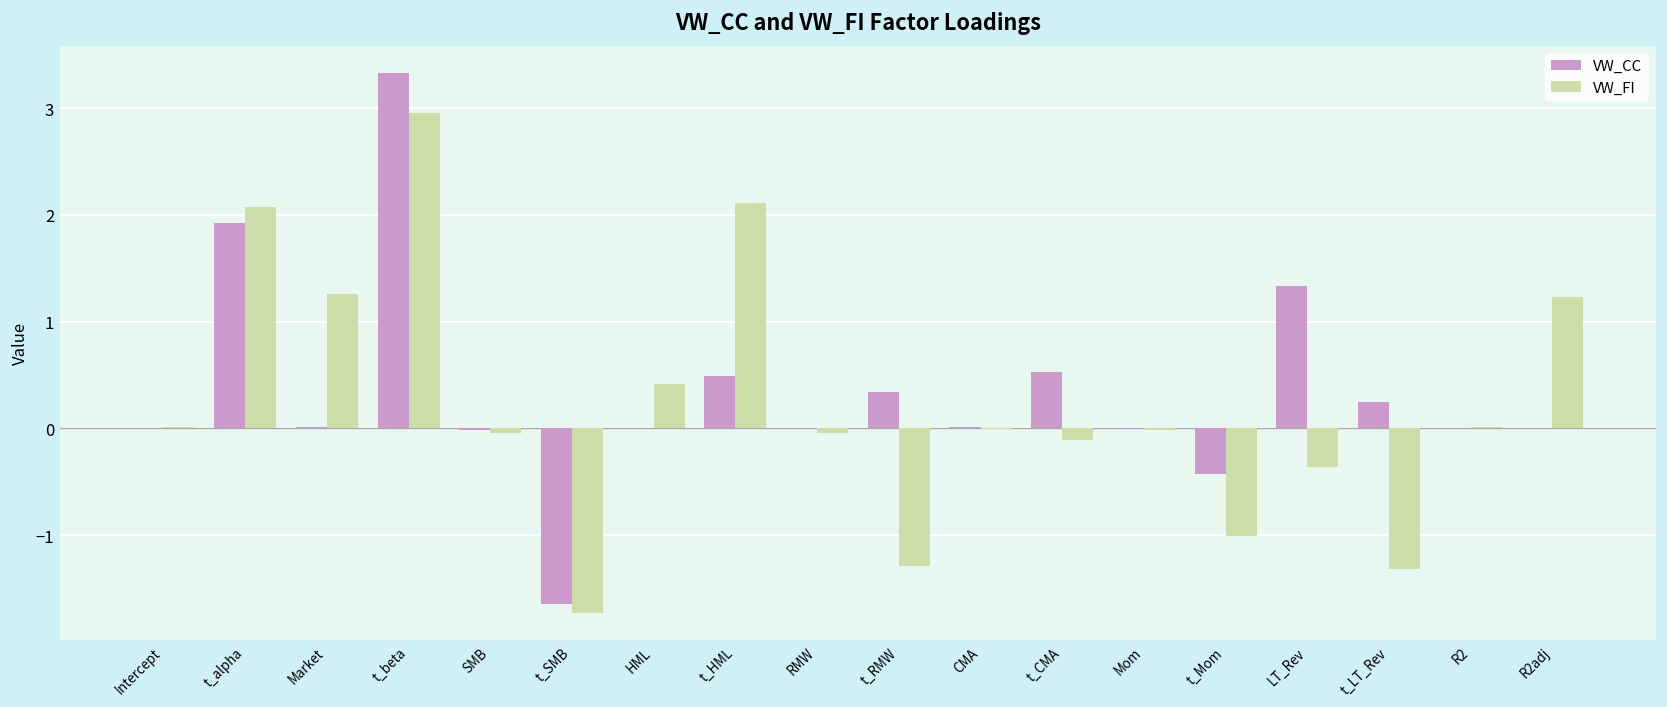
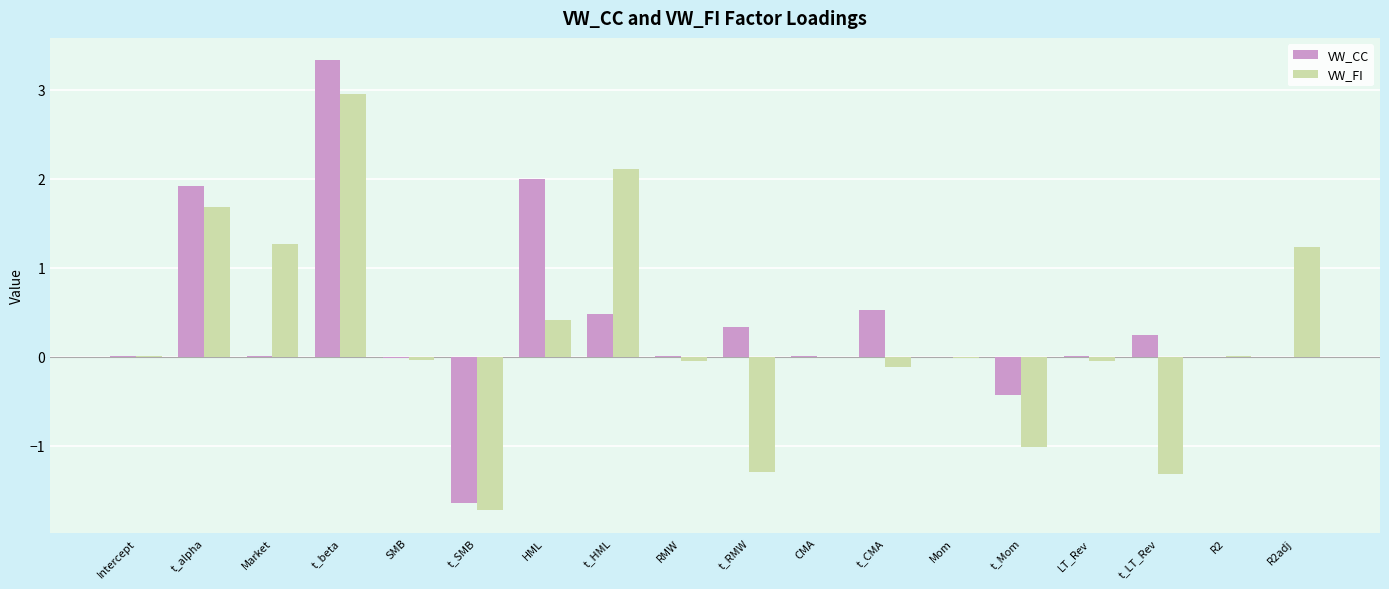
  {
    "VW_CC": {
      "t_alpha": 1.9,
      "t_beta": 3.3,
      "t_SMB": -1.6,
-     "HML": 0.0,
+     "HML": 2.0,
      "t_HML": 0.5,
      "t_RMW": 0.3,
      "t_CMA": 0.5,
      "t_Mom": -0.4,
-     "LT_Rev": 1.3,
+     "LT_Rev": 0.0,
      "t_LT_Rev": 0.3
    },
    "VW_FI": {
-     "t_alpha": 2.1,
+     "t_alpha": 1.7,
      "Market": 1.3,
      "t_beta": 3.0,
      "SMB": 0.0,
      "t_SMB": -1.7,
      "HML": 0.4,
      "t_HML": 2.1,
      "RMW": 0.0,
      "t_RMW": -1.3,
      "t_CMA": -0.1,
      "t_Mom": -1.0,
-     "LT_Rev": -0.4,
+     "LT_Rev": 0.0,
      "t_LT_Rev": -1.3,
      "R2adj": 1.2
    }
  }
